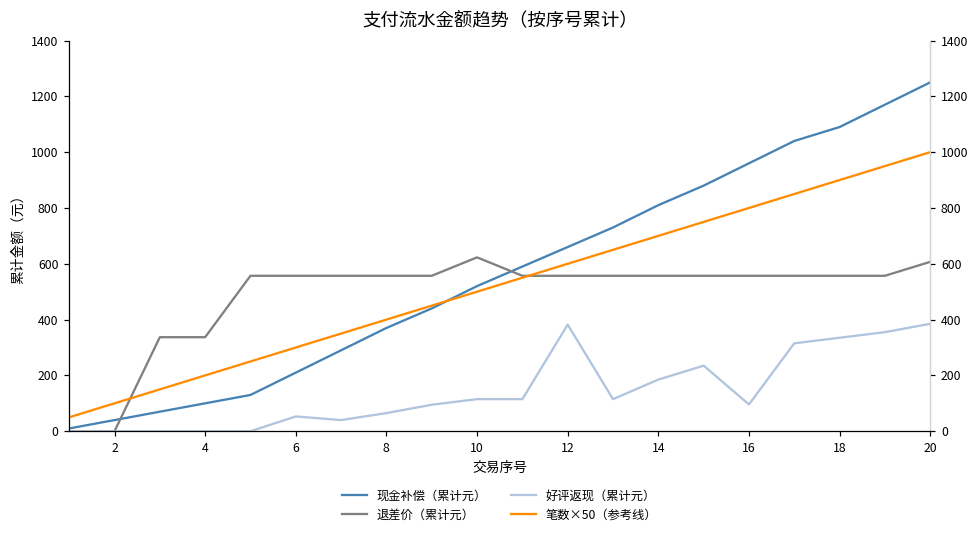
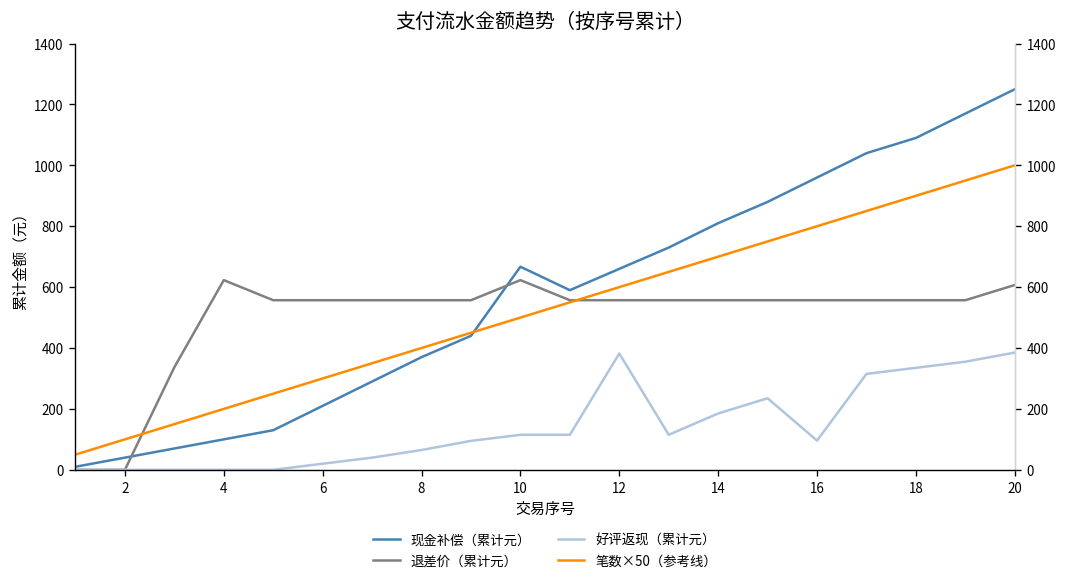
  {
    "现金补偿（累计元）": {
      "2": 40,
      "4": 100,
      "6": 210,
      "8": 370,
-     "10": 520,
+     "10": 670,
      "12": 660,
      "14": 810,
      "16": 960,
      "18": 1090,
      "20": 1250
    },
    "退差价（累计元）": {
-     "4": 340,
+     "4": 620,
      "6": 560,
      "8": 560,
      "10": 620,
      "12": 560,
      "14": 560,
      "16": 560,
      "18": 560,
      "20": 610
    },
    "好评返现（累计元）": {
      "4": 0,
-     "6": 50,
+     "6": 20,
      "8": 70,
      "10": 120,
      "12": 380,
      "14": 190,
      "16": 100,
      "18": 340,
      "20": 390
    },
    "笔数×50（参考线）": {
      "2": 100,
      "4": 200,
      "6": 300,
      "8": 400,
      "10": 500,
      "12": 600,
      "14": 700,
      "16": 800,
      "18": 900,
      "20": 1000
    }
  }
